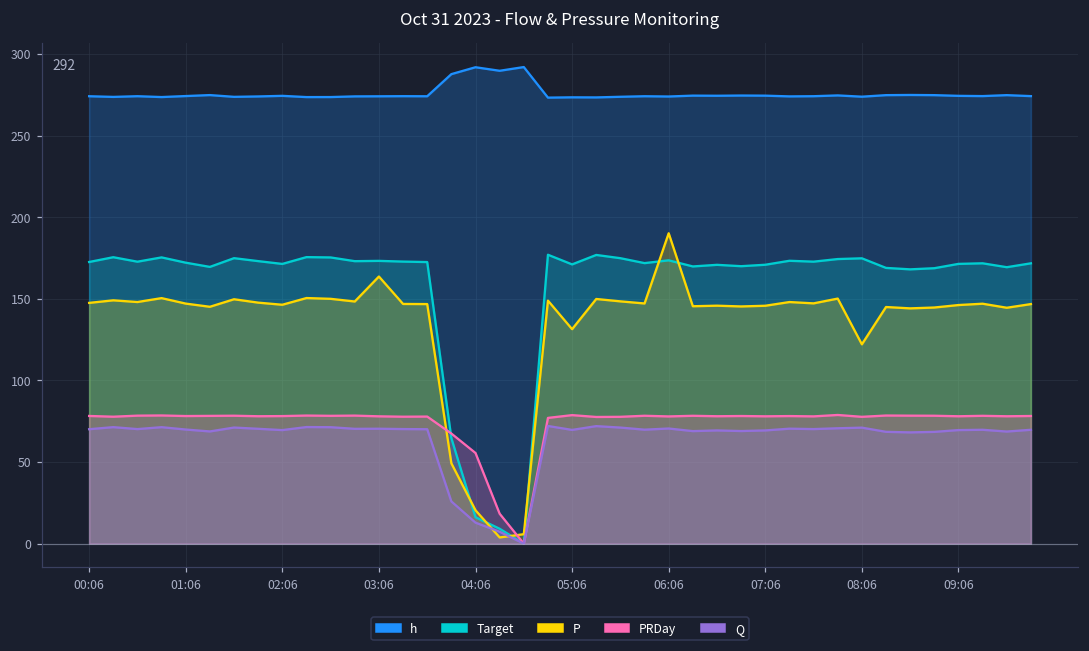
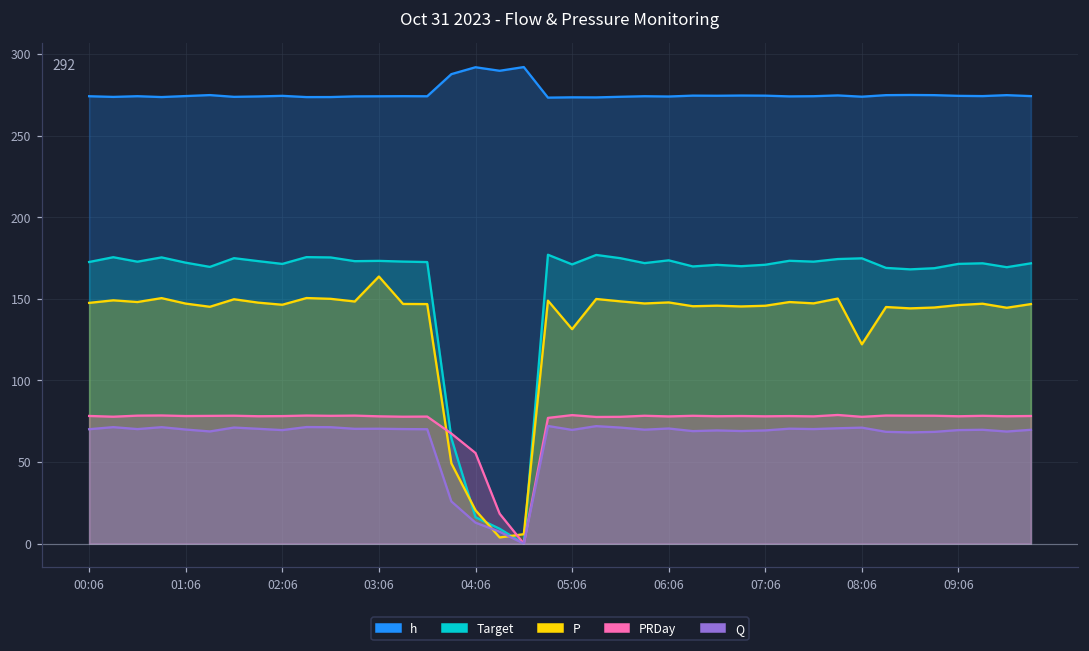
  {
    "P": {
      "00:06": 148,
      "01:06": 147,
      "02:06": 146,
      "03:06": 164,
      "04:06": 20,
      "05:06": 131,
-     "06:06": 190,
+     "06:06": 148,
      "07:06": 146,
      "08:06": 122,
      "09:06": 146
    }
  }
